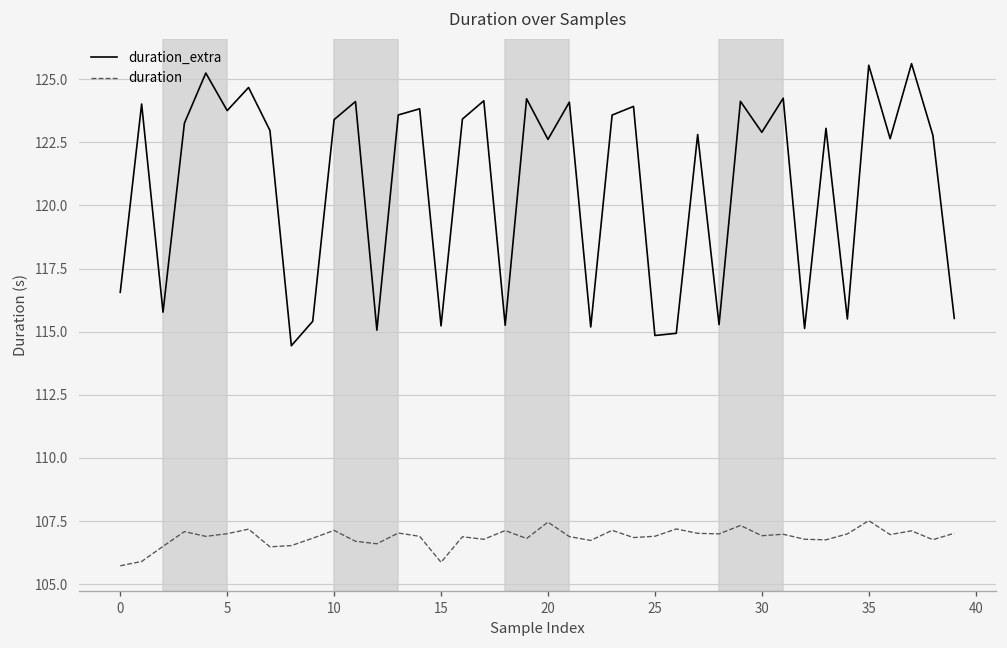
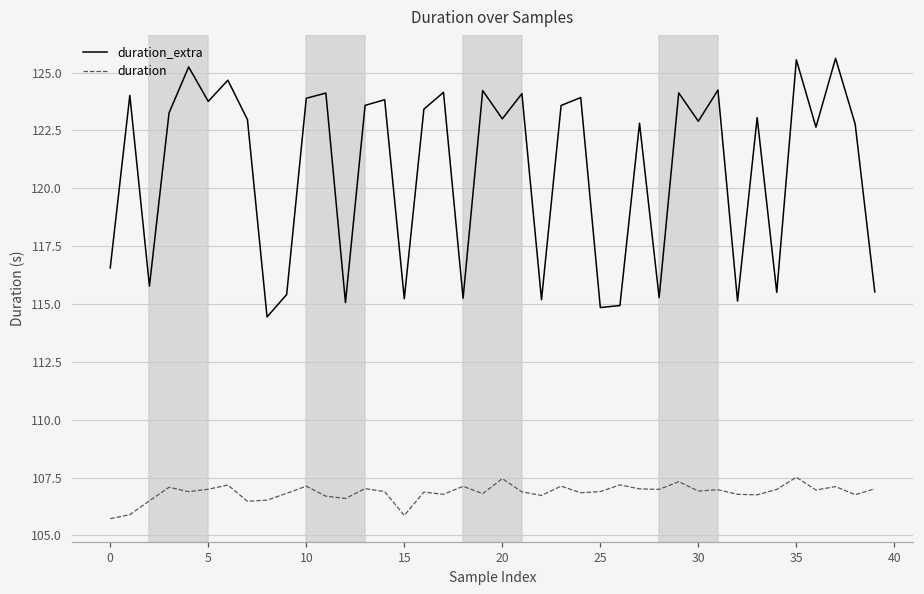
  {
    "duration_extra": {
      "0": 116.6,
      "5": 123.8,
-     "10": 123.4,
+     "10": 123.9,
      "15": 115.2,
-     "20": 122.6,
+     "20": 123.0,
      "25": 114.8,
      "30": 122.9,
      "35": 125.6
    },
    "duration": {
      "0": 105.7,
      "5": 107.0,
      "10": 107.1,
      "15": 105.9,
      "20": 107.5,
      "25": 106.9,
      "30": 106.9,
      "35": 107.5
    }
  }
